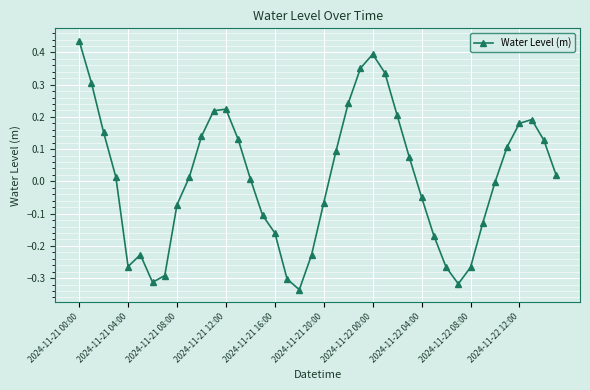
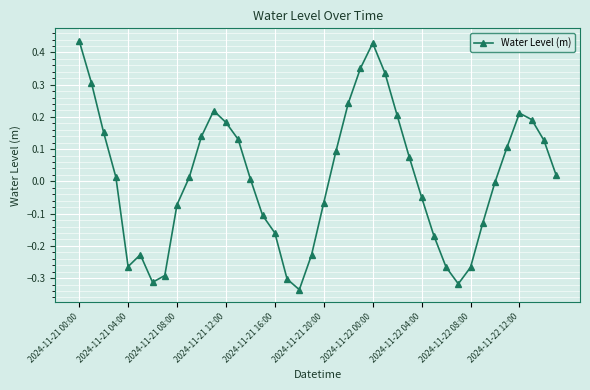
  {
    "2024-11-21 00:00": 0.44,
    "2024-11-21 04:00": -0.26,
    "2024-11-21 08:00": -0.07,
-   "2024-11-21 12:00": 0.22,
+   "2024-11-21 12:00": 0.18,
    "2024-11-21 16:00": -0.16,
    "2024-11-21 20:00": -0.07,
-   "2024-11-22 00:00": 0.39,
+   "2024-11-22 00:00": 0.43,
    "2024-11-22 04:00": -0.05,
    "2024-11-22 08:00": -0.27,
-   "2024-11-22 12:00": 0.18
+   "2024-11-22 12:00": 0.21
  }
